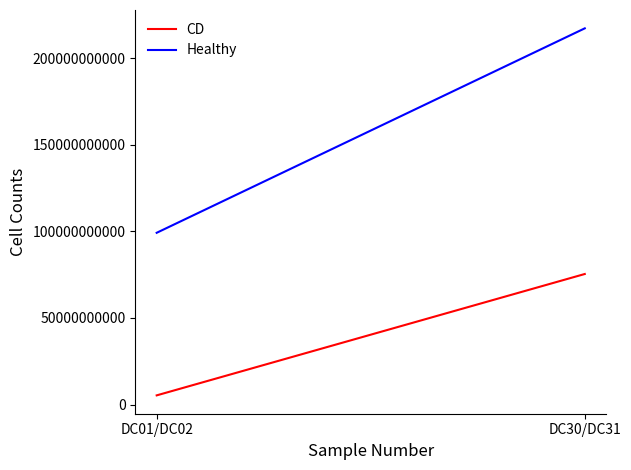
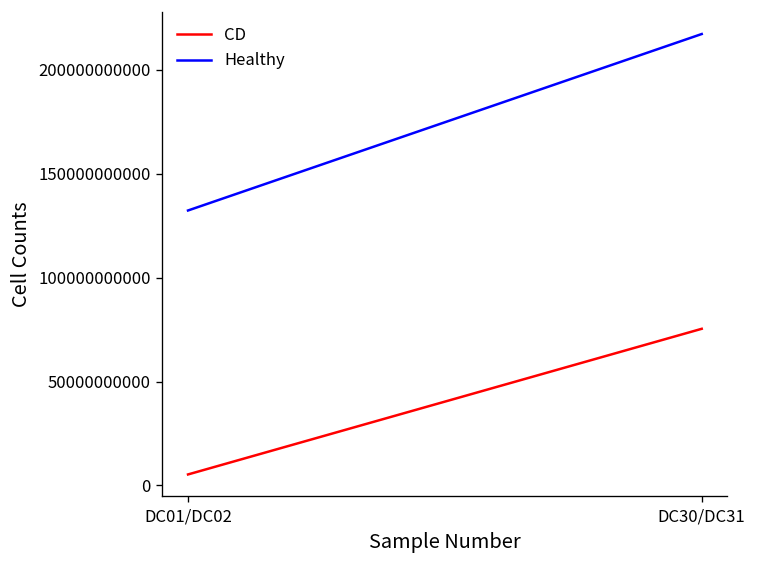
  {
    "CD": {
      "DC01/DC02": 5000000000,
      "DC30/DC31": 75000000000
    },
    "Healthy": {
-     "DC01/DC02": 99000000000,
+     "DC01/DC02": 132000000000,
      "DC30/DC31": 217000000000
    }
  }
